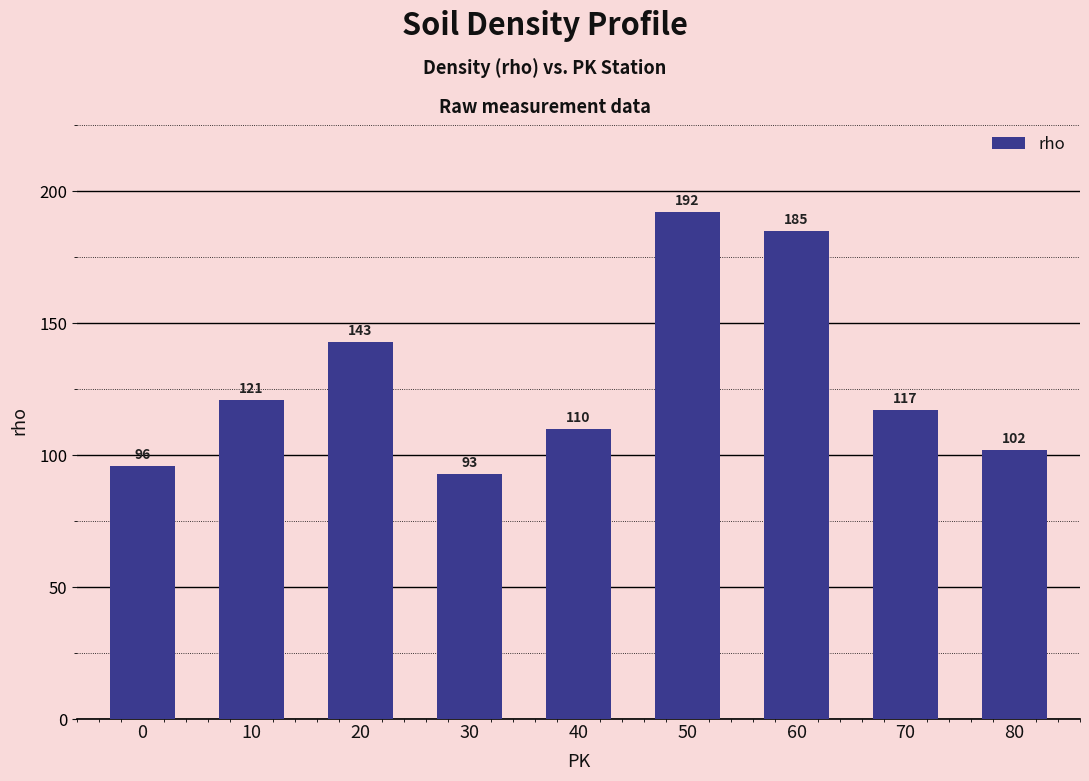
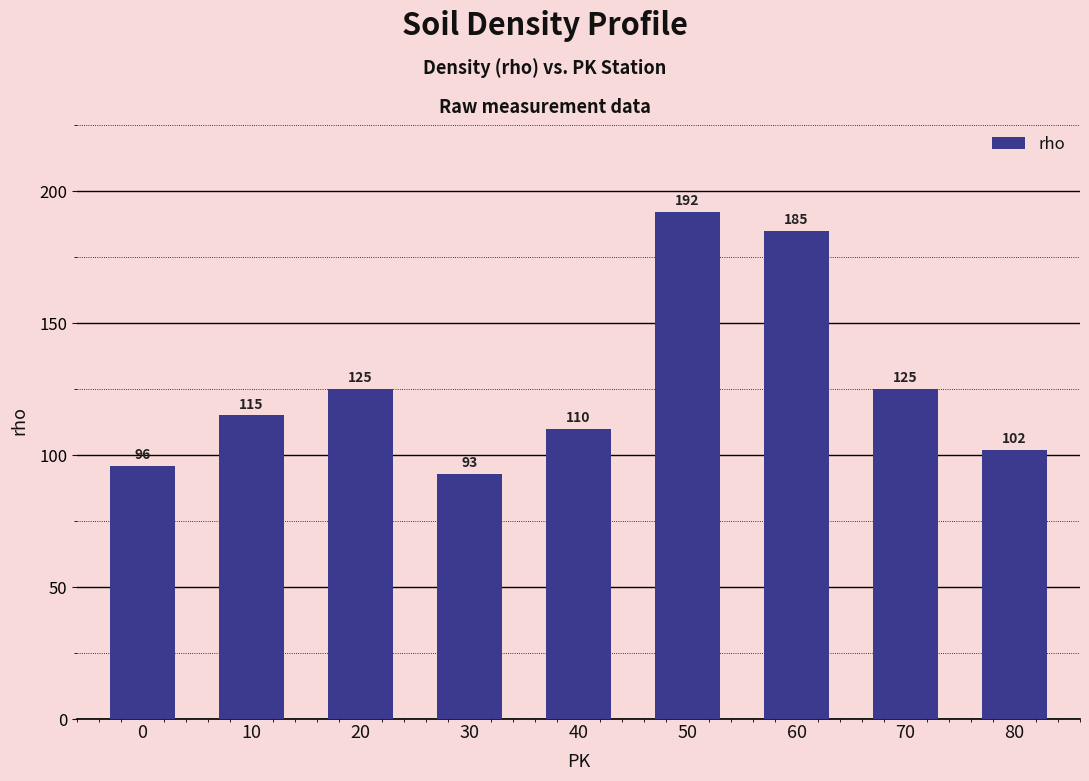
  {
    "0": 96,
-   "10": 121,
-   "20": 143,
+   "10": 115,
+   "20": 125,
    "30": 93,
    "40": 110,
    "50": 192,
    "60": 185,
-   "70": 117,
+   "70": 125,
    "80": 102
  }
